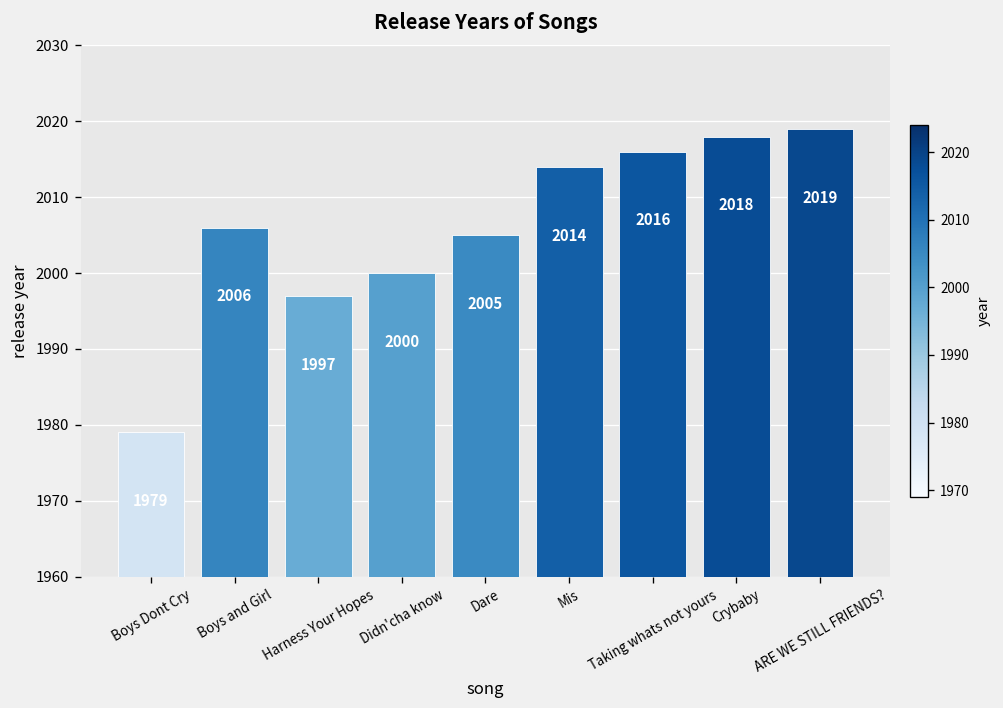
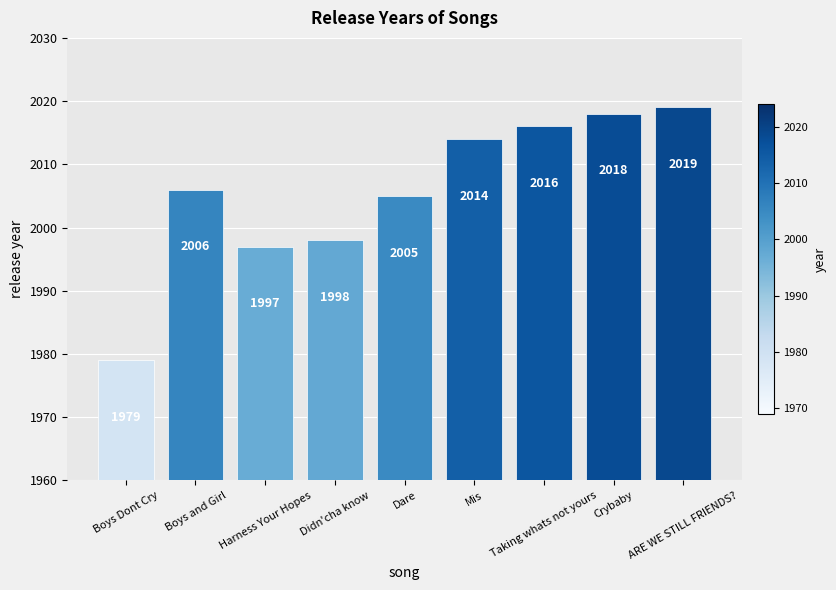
  {
    "Boys and Girl": 2006,
    "Harness Your Hopes": 1997,
-   "Didn'cha know": 2000,
+   "Didn'cha know": 1998,
    "Dare": 2005,
    "Mis": 2014,
    "Taking whats not yours": 2016,
    "Crybaby": 2018,
    "ARE WE STILL FRIENDS?": 2019
  }
